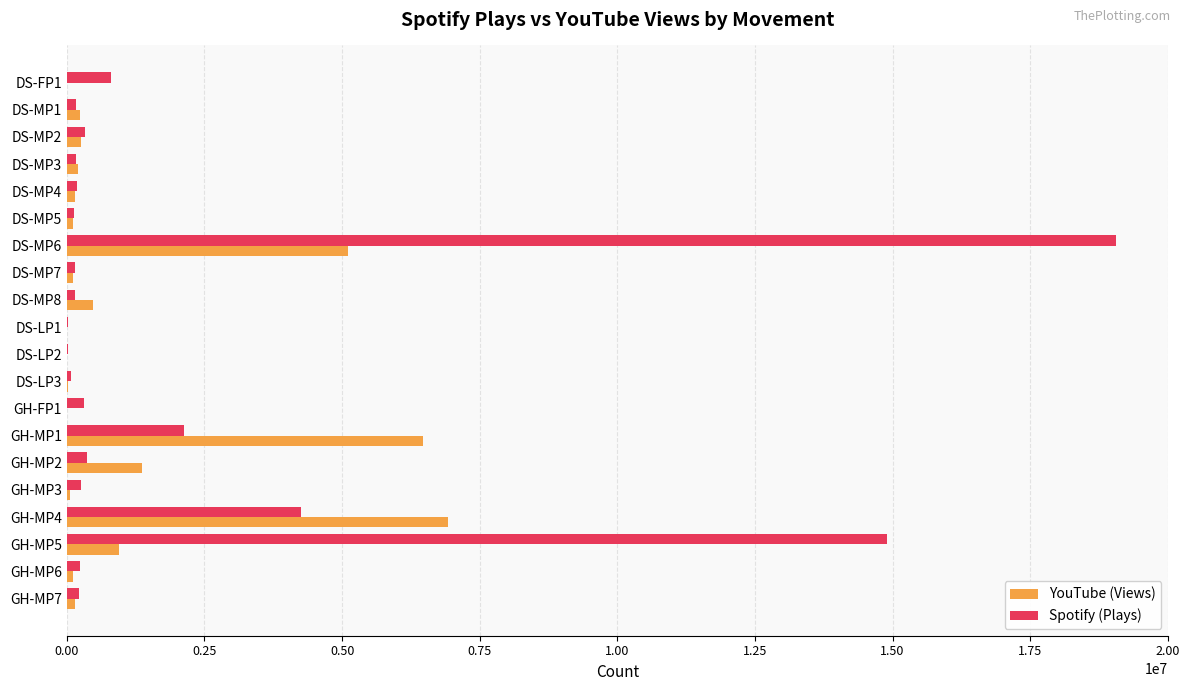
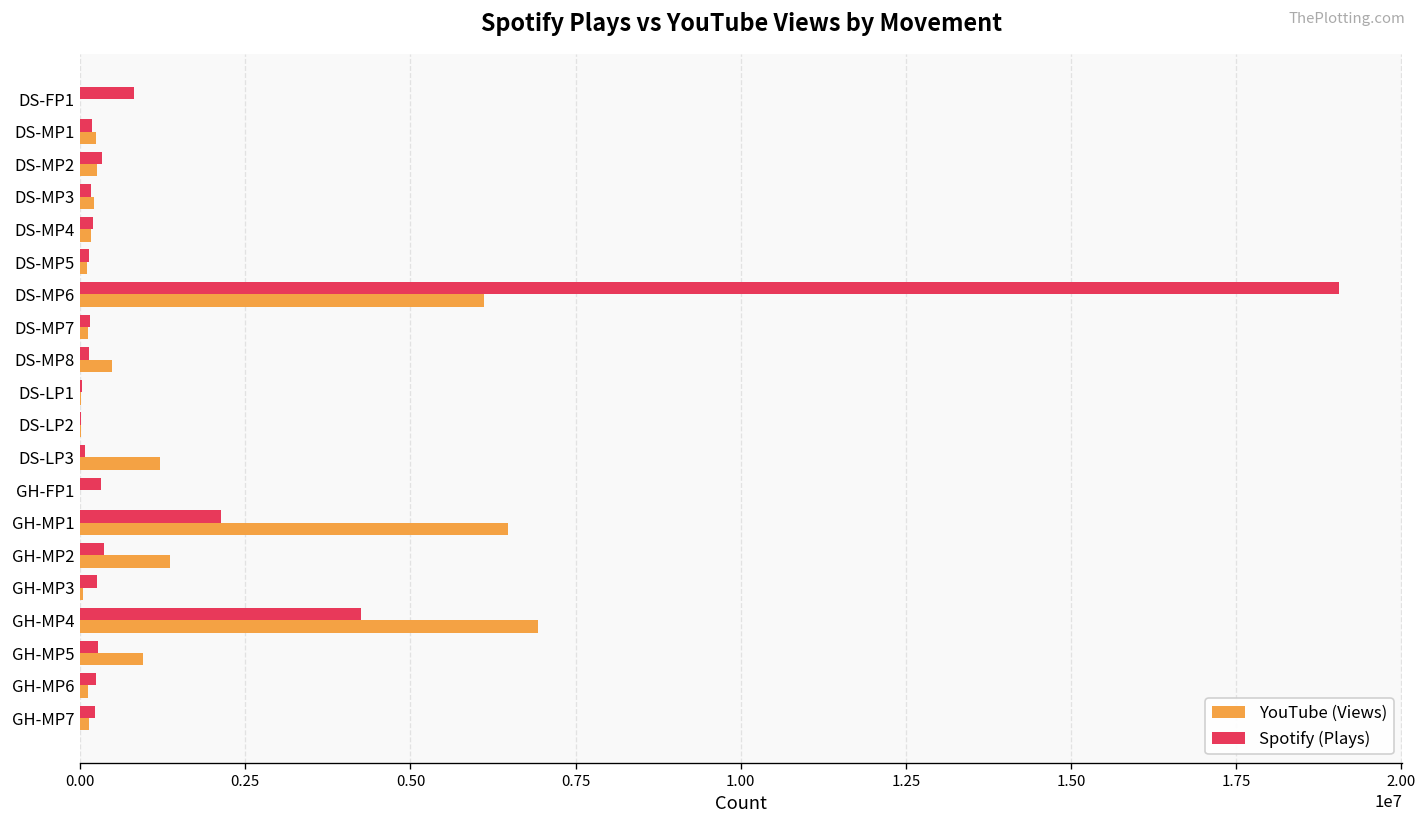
  {
    "YouTube (Views)": {
      "DS-MP1": 200000,
      "DS-MP2": 300000,
      "DS-MP3": 200000,
      "DS-MP4": 200000,
      "DS-MP5": 100000,
-     "DS-MP6": 5100000,
+     "DS-MP6": 6100000,
      "DS-MP7": 100000,
      "DS-MP8": 500000,
-     "DS-LP3": 0,
+     "DS-LP3": 1200000,
      "GH-MP1": 6500000,
      "GH-MP2": 1400000,
      "GH-MP3": 0,
      "GH-MP4": 6900000,
      "GH-MP5": 900000,
      "GH-MP6": 100000,
      "GH-MP7": 100000
    },
    "Spotify (Plays)": {
      "DS-FP1": 800000,
      "DS-MP1": 200000,
      "DS-MP2": 300000,
      "DS-MP3": 200000,
      "DS-MP4": 200000,
      "DS-MP5": 100000,
      "DS-MP6": 19100000,
      "DS-MP7": 100000,
      "DS-MP8": 100000,
      "DS-LP3": 100000,
      "GH-FP1": 300000,
      "GH-MP1": 2100000,
      "GH-MP2": 400000,
      "GH-MP3": 300000,
      "GH-MP4": 4300000,
-     "GH-MP5": 14900000,
+     "GH-MP5": 300000,
      "GH-MP6": 200000,
      "GH-MP7": 200000
    }
  }
